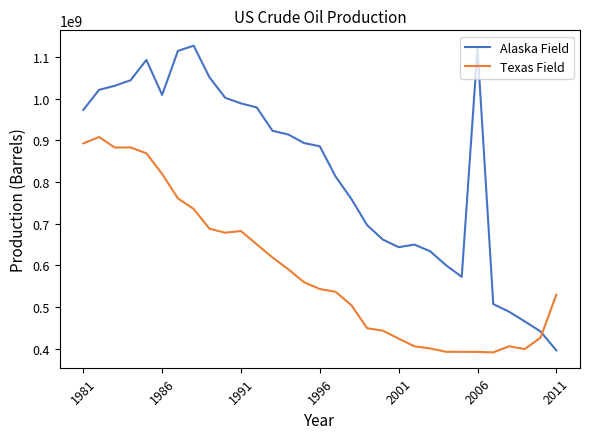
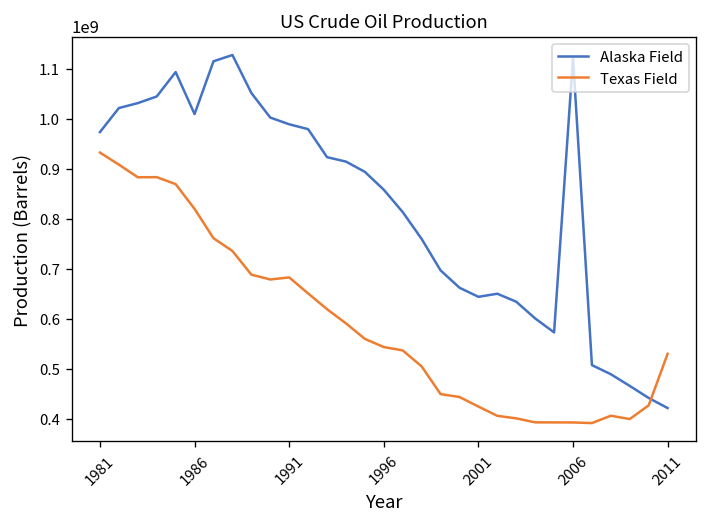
  {
    "Alaska Field": {
      "1981": 970000000,
      "1986": 1010000000,
      "1991": 990000000,
-     "1996": 890000000,
+     "1996": 860000000,
      "2001": 640000000,
-     "2011": 400000000
+     "2011": 420000000
    },
    "Texas Field": {
-     "1981": 890000000,
+     "1981": 930000000,
      "1986": 820000000,
      "1991": 680000000,
      "1996": 540000000,
      "2001": 420000000,
      "2006": 390000000,
      "2011": 530000000
    }
  }
